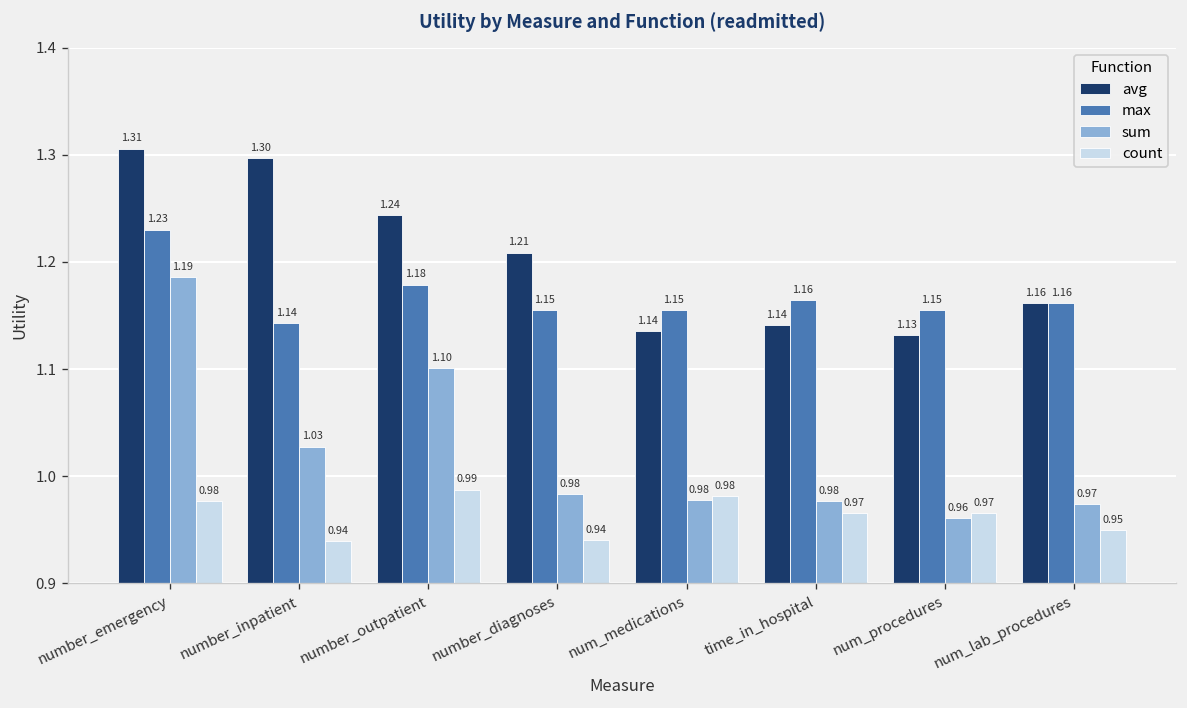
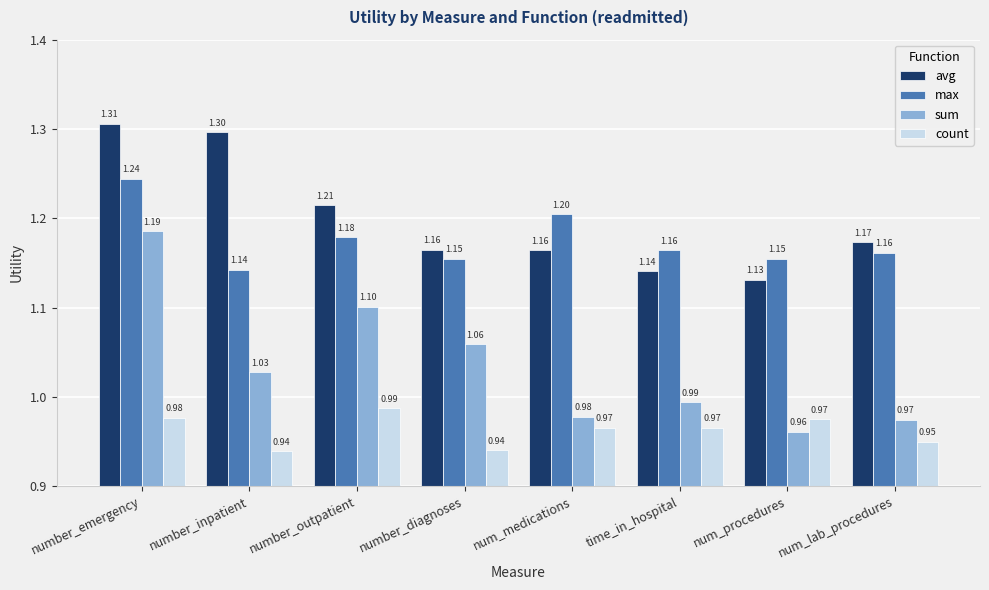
  {
    "avg": {
      "number_emergency": 1.31,
      "number_inpatient": 1.30,
-     "number_outpatient": 1.24,
-     "number_diagnoses": 1.21,
-     "num_medications": 1.14,
+     "number_outpatient": 1.21,
+     "number_diagnoses": 1.16,
+     "num_medications": 1.16,
      "time_in_hospital": 1.14,
      "num_procedures": 1.13,
-     "num_lab_procedures": 1.16
+     "num_lab_procedures": 1.17
    },
    "max": {
-     "number_emergency": 1.23,
+     "number_emergency": 1.24,
      "number_inpatient": 1.14,
      "number_outpatient": 1.18,
      "number_diagnoses": 1.15,
-     "num_medications": 1.15,
+     "num_medications": 1.20,
      "time_in_hospital": 1.16,
      "num_procedures": 1.15,
      "num_lab_procedures": 1.16
    },
    "sum": {
      "number_emergency": 1.19,
      "number_inpatient": 1.03,
      "number_outpatient": 1.10,
-     "number_diagnoses": 0.98,
+     "number_diagnoses": 1.06,
      "num_medications": 0.98,
-     "time_in_hospital": 0.98,
+     "time_in_hospital": 0.99,
      "num_procedures": 0.96,
      "num_lab_procedures": 0.97
    },
    "count": {
      "number_emergency": 0.98,
      "number_inpatient": 0.94,
      "number_outpatient": 0.99,
      "number_diagnoses": 0.94,
-     "num_medications": 0.98,
+     "num_medications": 0.97,
      "time_in_hospital": 0.97,
-     "num_procedures": 0.966,
+     "num_procedures": 0.975,
      "num_lab_procedures": 0.95
    }
  }
